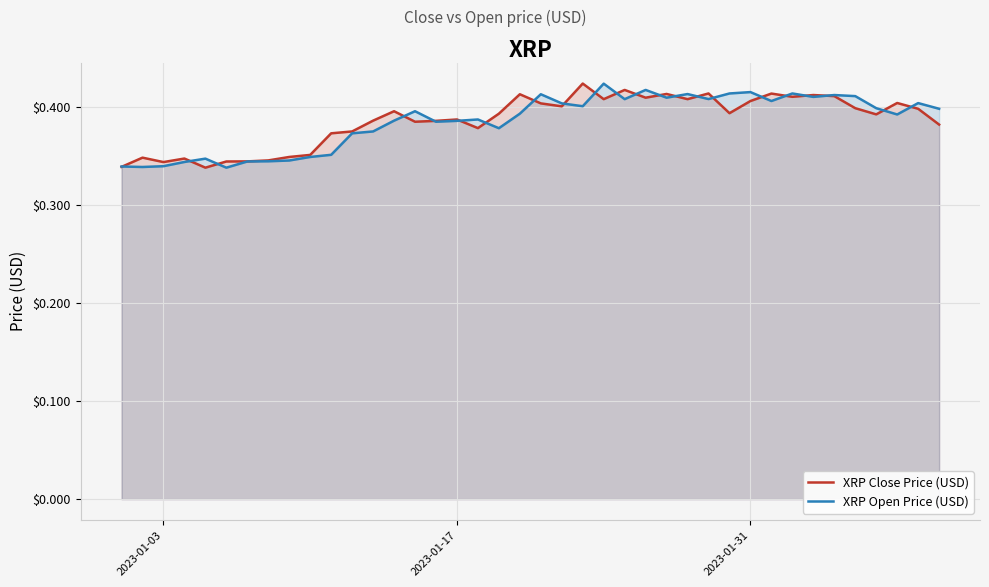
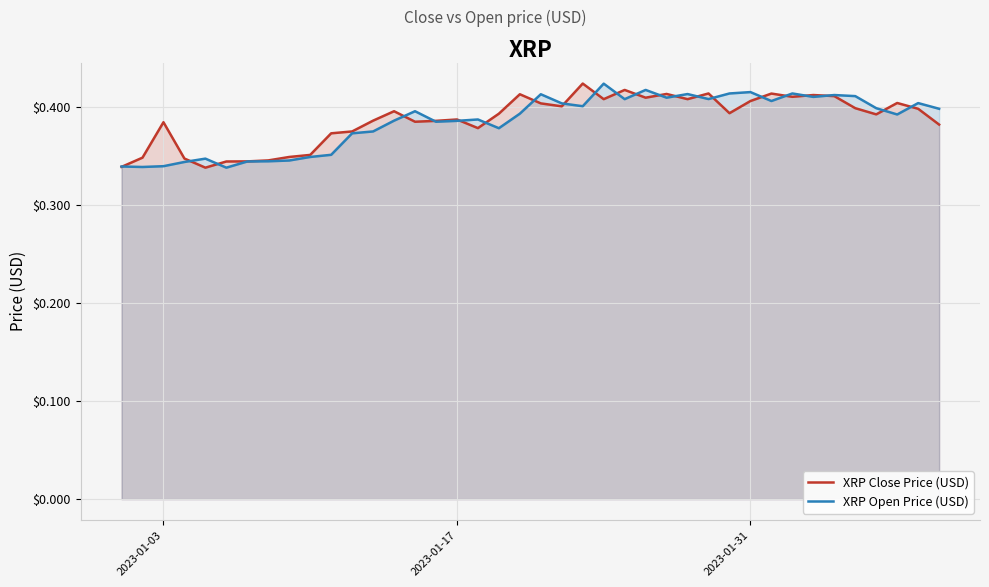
  {
    "XRP Close Price (USD)": {
-     "2023-01-03": "$0.34",
+     "2023-01-03": "$0.38",
      "2023-01-31": "$0.41"
    },
    "XRP Open Price (USD)": {
      "2023-01-03": "$0.34",
      "2023-01-31": "$0.41"
    }
  }
